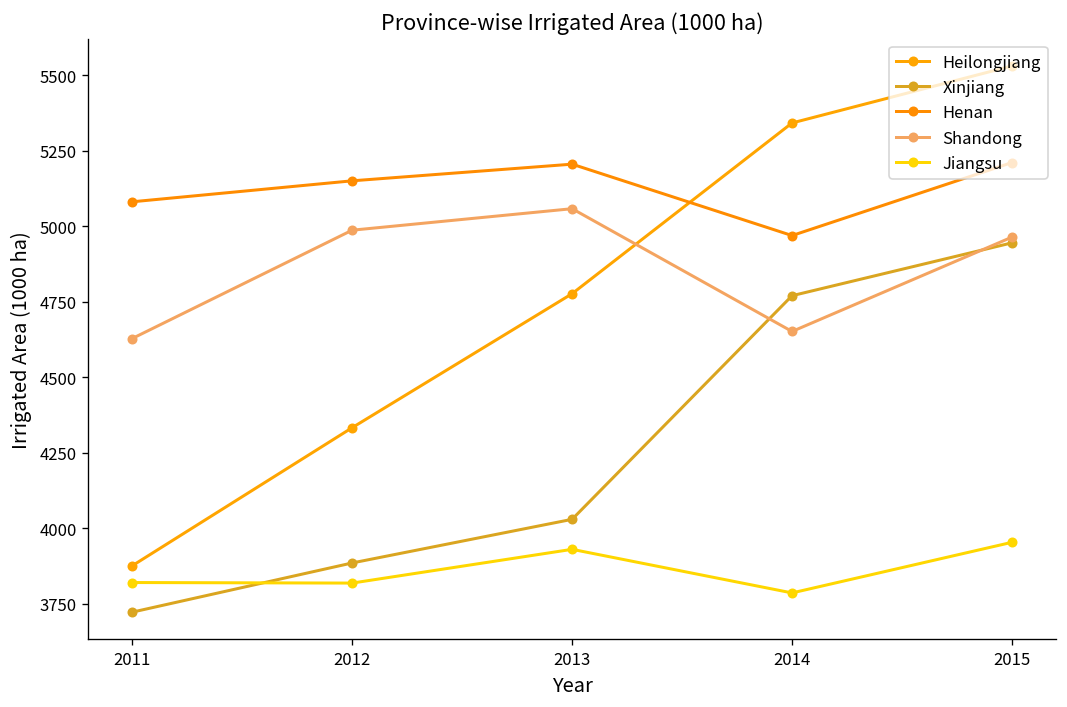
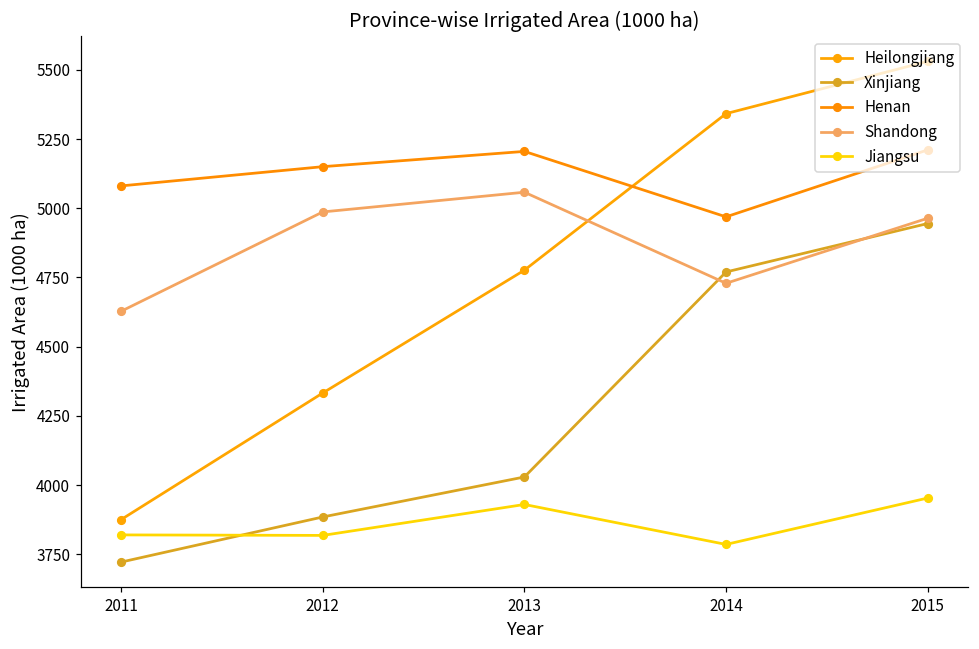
  {
    "Shandong": {
      "2011": 4630,
      "2012": 4990,
      "2013": 5060,
-     "2014": 4650,
+     "2014": 4730,
      "2015": 4960
    }
  }
